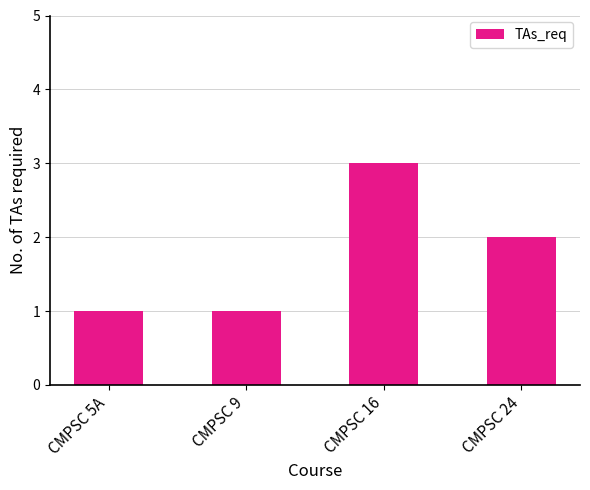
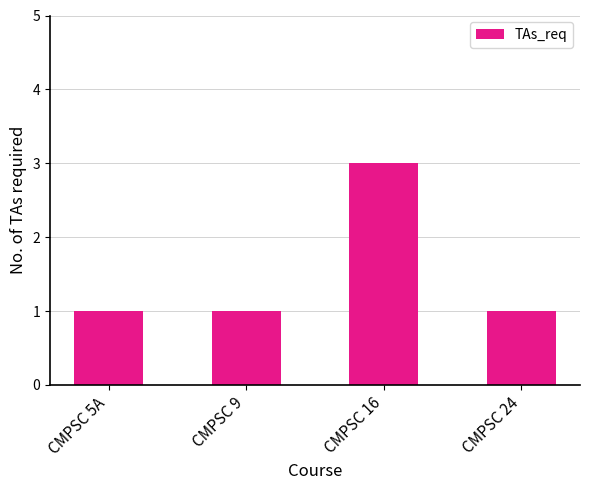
  {
    "CMPSC 5A": 1,
    "CMPSC 9": 1,
    "CMPSC 16": 3,
-   "CMPSC 24": 2
+   "CMPSC 24": 1
  }
